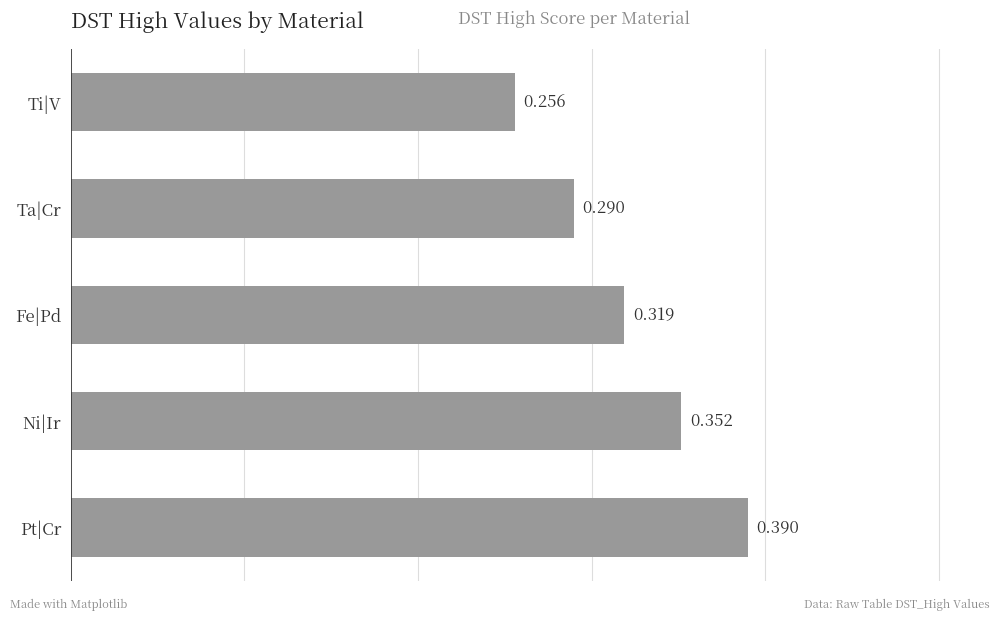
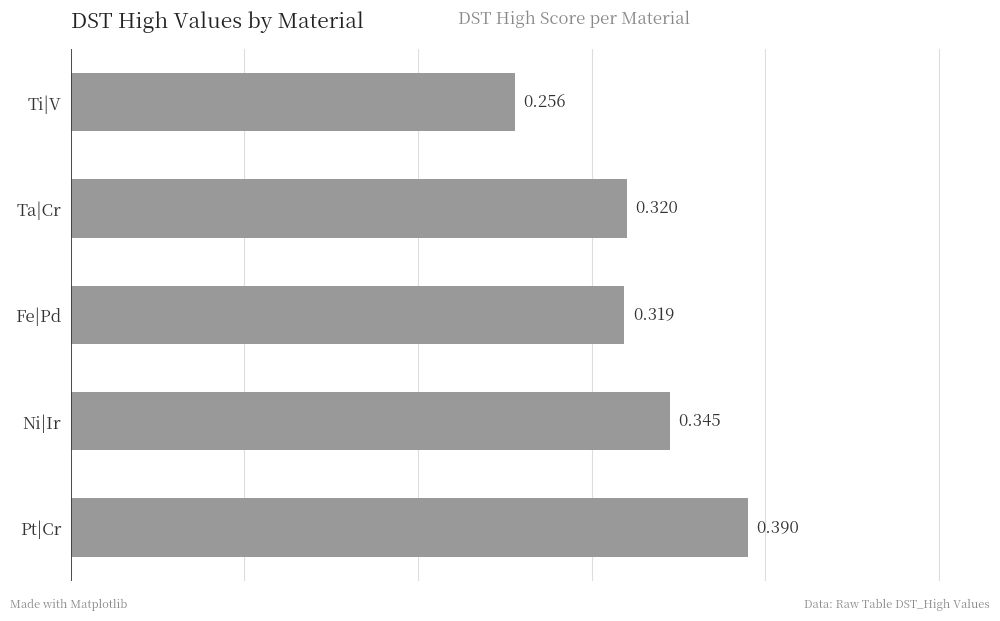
  {
    "Ti|V": 0.256,
-   "Ta|Cr": 0.290,
+   "Ta|Cr": 0.320,
    "Fe|Pd": 0.319,
-   "Ni|Ir": 0.352,
+   "Ni|Ir": 0.345,
    "Pt|Cr": 0.390
  }
